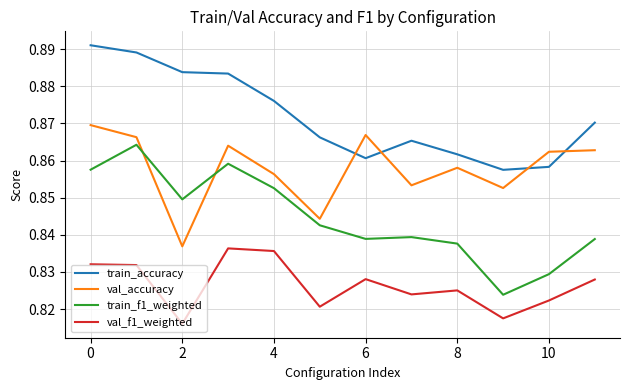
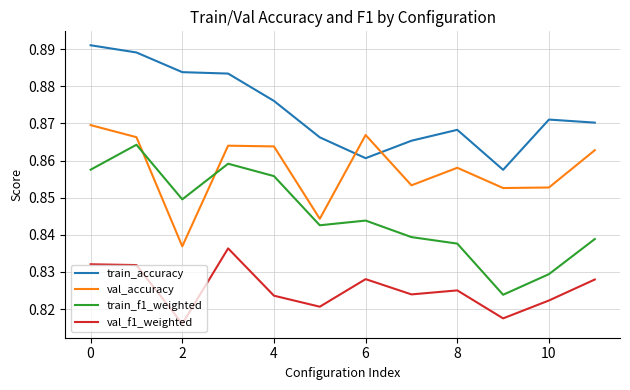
  {
    "train_accuracy": {
      "0": 0.891,
      "2": 0.884,
      "4": 0.876,
      "6": 0.861,
-     "8": 0.862,
-     "10": 0.858
+     "8": 0.868,
+     "10": 0.871
    },
    "val_accuracy": {
      "0": 0.870,
      "2": 0.837,
-     "4": 0.856,
+     "4": 0.864,
      "6": 0.867,
      "8": 0.858,
-     "10": 0.862
+     "10": 0.853
    },
    "train_f1_weighted": {
      "0": 0.858,
      "2": 0.850,
-     "4": 0.853,
-     "6": 0.839,
+     "4": 0.856,
+     "6": 0.844,
      "8": 0.838,
      "10": 0.829
    },
    "val_f1_weighted": {
      "0": 0.832,
-     "4": 0.836,
+     "4": 0.824,
      "6": 0.828,
      "8": 0.825,
      "10": 0.822
    }
  }
